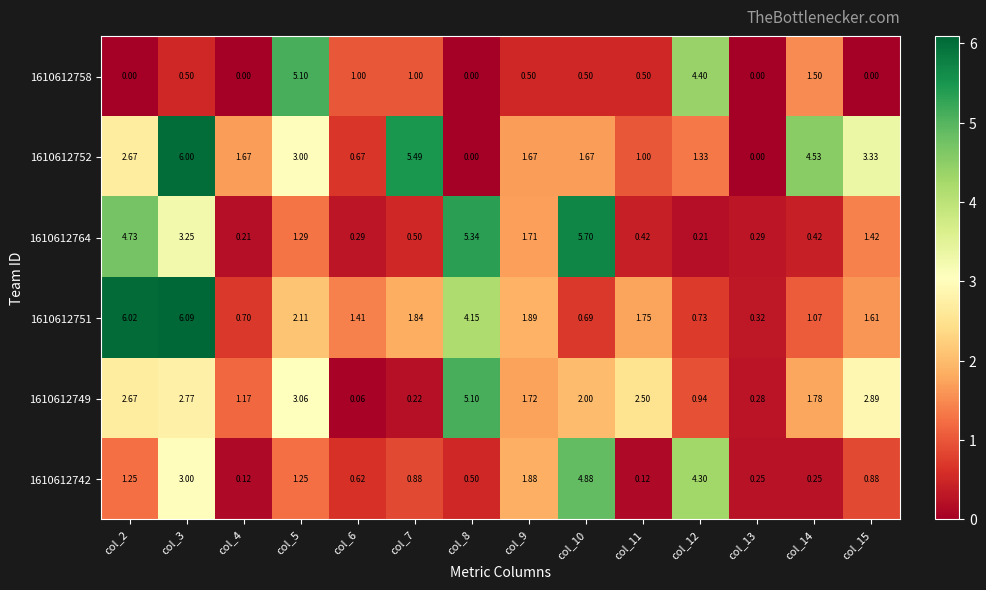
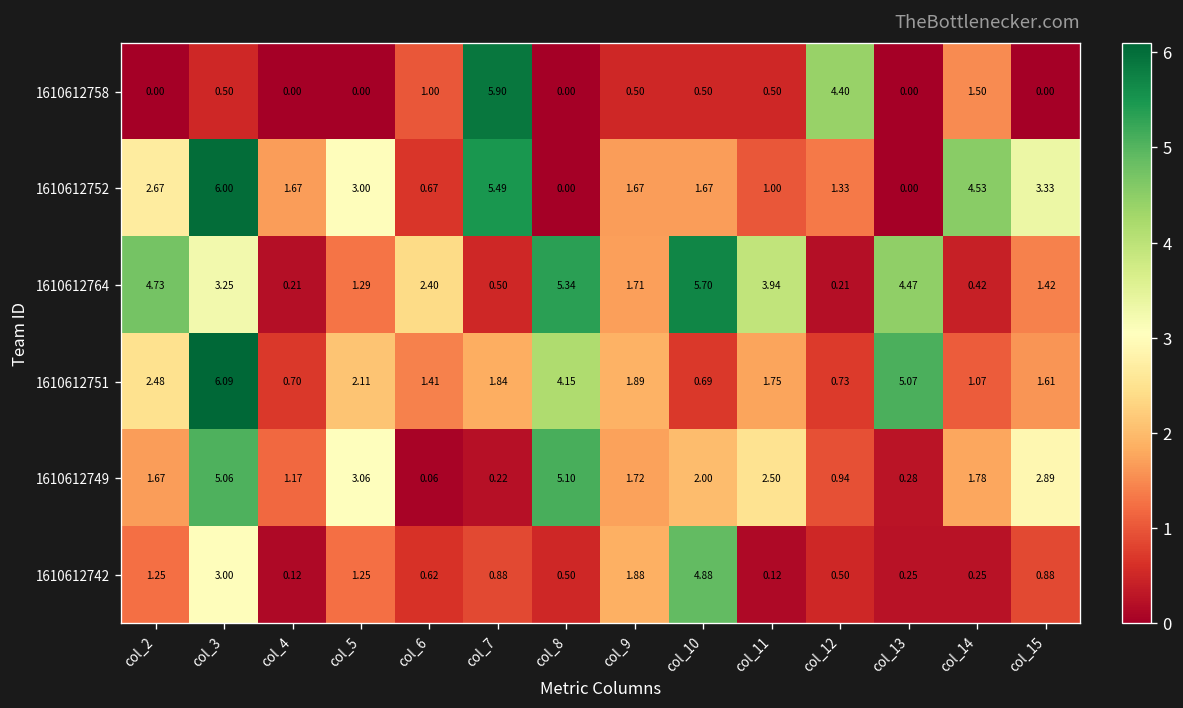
  {
    "1610612758": {
      "col_2": 0.00,
      "col_3": 0.50,
      "col_4": 0.00,
-     "col_5": 5.10,
+     "col_5": 0.00,
      "col_6": 1.00,
-     "col_7": 1.00,
+     "col_7": 5.90,
      "col_8": 0.00,
      "col_9": 0.50,
      "col_10": 0.50,
      "col_11": 0.50,
      "col_12": 4.40,
      "col_13": 0.00,
      "col_14": 1.50,
      "col_15": 0.00
    },
    "1610612752": {
      "col_2": 2.67,
      "col_3": 6.00,
      "col_4": 1.67,
      "col_5": 3.00,
      "col_6": 0.67,
      "col_7": 5.49,
      "col_8": 0.00,
      "col_9": 1.67,
      "col_10": 1.67,
      "col_11": 1.00,
      "col_12": 1.33,
      "col_13": 0.00,
      "col_14": 4.53,
      "col_15": 3.33
    },
    "1610612764": {
      "col_2": 4.73,
      "col_3": 3.25,
      "col_4": 0.21,
      "col_5": 1.29,
-     "col_6": 0.29,
+     "col_6": 2.40,
      "col_7": 0.50,
      "col_8": 5.34,
      "col_9": 1.71,
      "col_10": 5.70,
-     "col_11": 0.42,
+     "col_11": 3.94,
      "col_12": 0.21,
-     "col_13": 0.29,
+     "col_13": 4.47,
      "col_14": 0.42,
      "col_15": 1.42
    },
    "1610612751": {
-     "col_2": 6.02,
+     "col_2": 2.48,
      "col_3": 6.09,
      "col_4": 0.70,
      "col_5": 2.11,
      "col_6": 1.41,
      "col_7": 1.84,
      "col_8": 4.15,
      "col_9": 1.89,
      "col_10": 0.69,
      "col_11": 1.75,
      "col_12": 0.73,
-     "col_13": 0.32,
+     "col_13": 5.07,
      "col_14": 1.07,
      "col_15": 1.61
    },
    "1610612749": {
-     "col_2": 2.67,
-     "col_3": 2.77,
+     "col_2": 1.67,
+     "col_3": 5.06,
      "col_4": 1.17,
      "col_5": 3.06,
      "col_6": 0.06,
      "col_7": 0.22,
      "col_8": 5.10,
      "col_9": 1.72,
      "col_10": 2.00,
      "col_11": 2.50,
      "col_12": 0.94,
      "col_13": 0.28,
      "col_14": 1.78,
      "col_15": 2.89
    },
    "1610612742": {
      "col_2": 1.25,
      "col_3": 3.00,
      "col_4": 0.12,
      "col_5": 1.25,
      "col_6": 0.62,
      "col_7": 0.88,
      "col_8": 0.50,
      "col_9": 1.88,
      "col_10": 4.88,
      "col_11": 0.12,
-     "col_12": 4.30,
+     "col_12": 0.50,
      "col_13": 0.25,
      "col_14": 0.25,
      "col_15": 0.88
    }
  }
